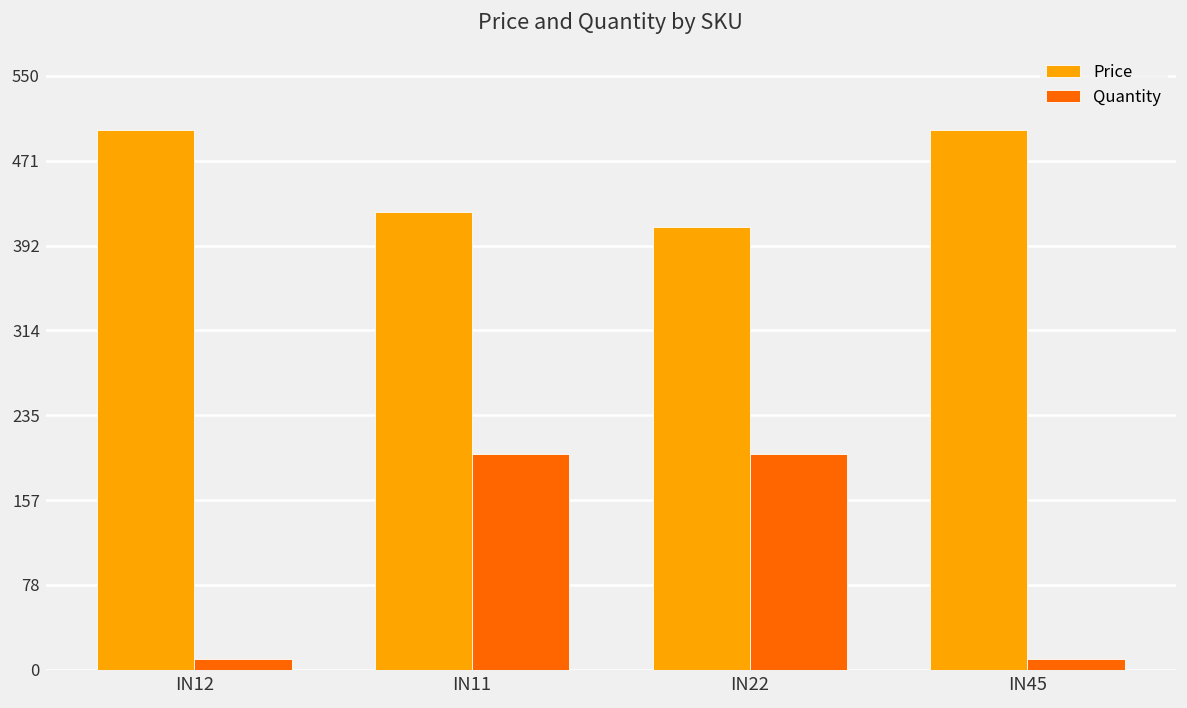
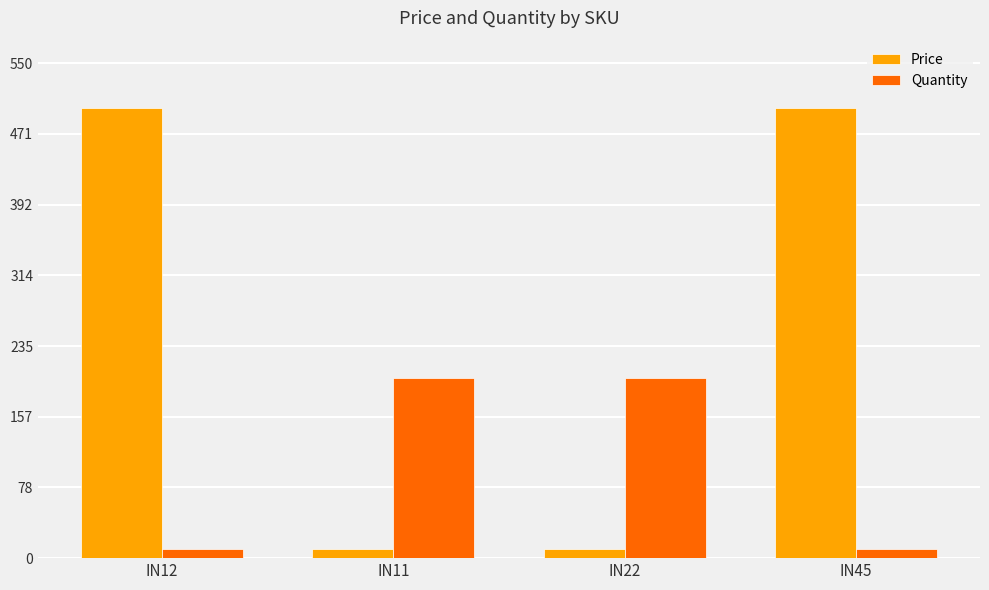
  {
    "Price": {
      "IN12": 500,
-     "IN11": 420,
-     "IN22": 410,
+     "IN11": 10,
+     "IN22": 10,
      "IN45": 500
    },
    "Quantity": {
      "IN12": 10,
      "IN11": 200,
      "IN22": 200,
      "IN45": 10
    }
  }
